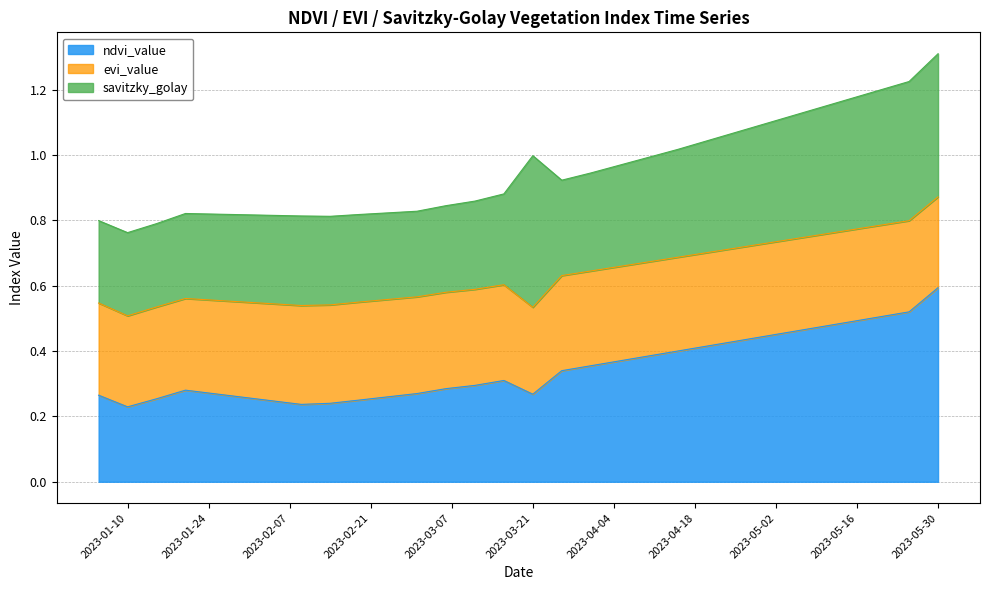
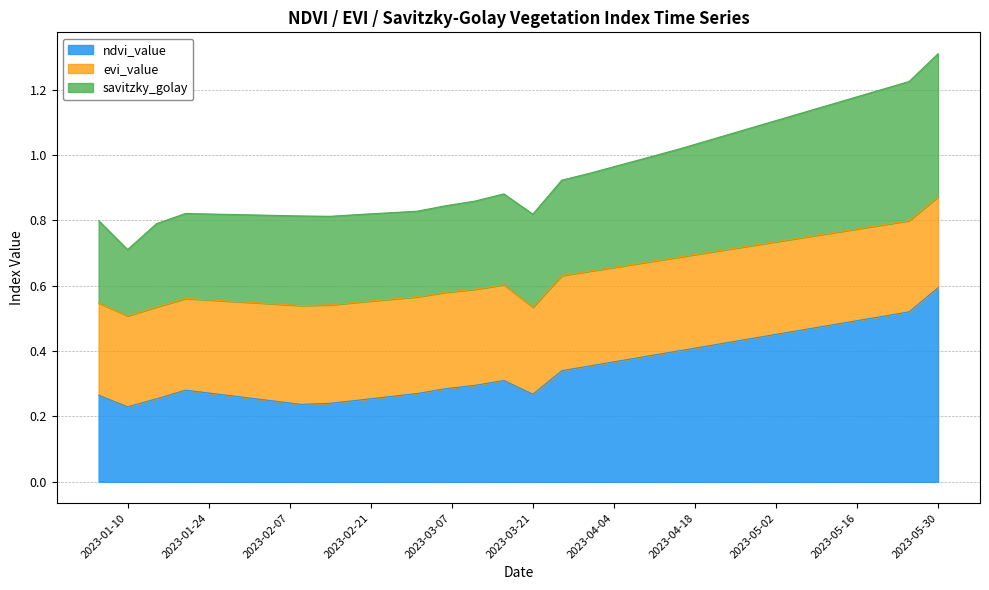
  {
    "ndvi_value": {
      "2023-01-10": 0.23,
      "2023-03-21": 0.27,
      "2023-05-30": 0.59
    },
    "evi_value": {
      "2023-01-10": 0.28,
      "2023-03-21": 0.27,
      "2023-05-30": 0.28
    },
    "savitzky_golay": {
-     "2023-01-10": 0.25,
-     "2023-03-21": 0.46,
+     "2023-01-10": 0.20,
+     "2023-03-21": 0.28,
      "2023-05-30": 0.44
    }
  }
